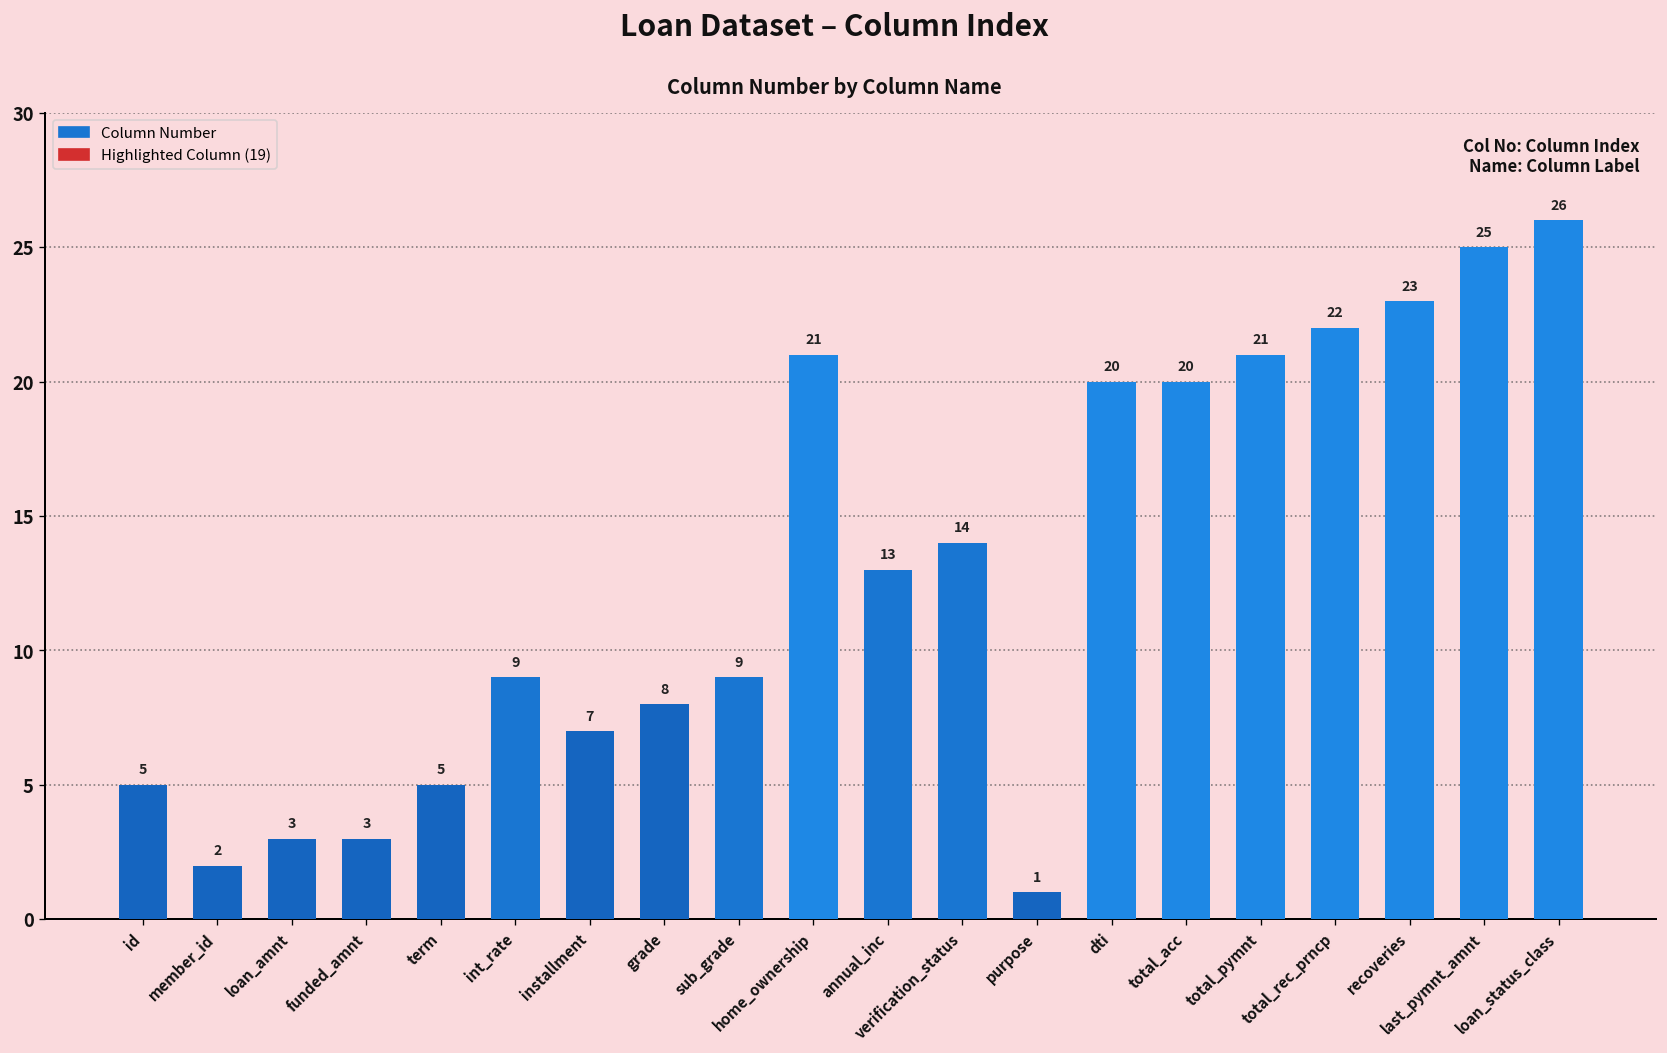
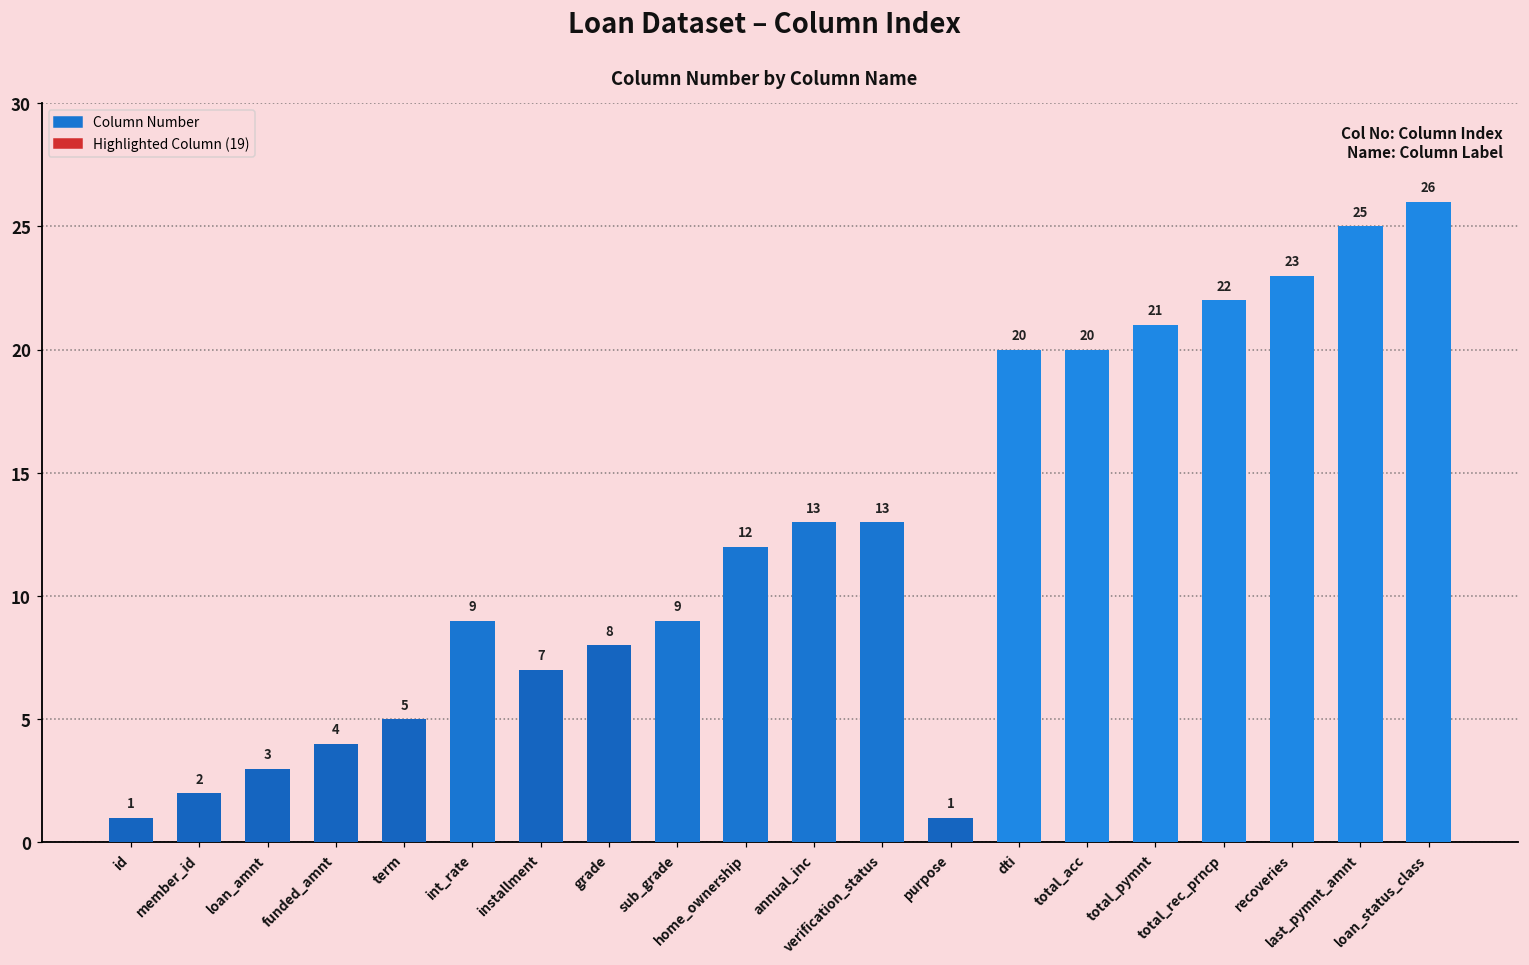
  {
-   "id": 5,
+   "id": 1,
    "member_id": 2,
    "loan_amnt": 3,
-   "funded_amnt": 3,
+   "funded_amnt": 4,
    "term": 5,
    "int_rate": 9,
    "installment": 7,
    "grade": 8,
    "sub_grade": 9,
-   "home_ownership": 21,
+   "home_ownership": 12,
    "annual_inc": 13,
-   "verification_status": 14,
+   "verification_status": 13,
    "purpose": 1,
    "dti": 20,
    "total_acc": 20,
    "total_pymnt": 21,
    "total_rec_prncp": 22,
    "recoveries": 23,
    "last_pymnt_amnt": 25,
    "loan_status_class": 26
  }
